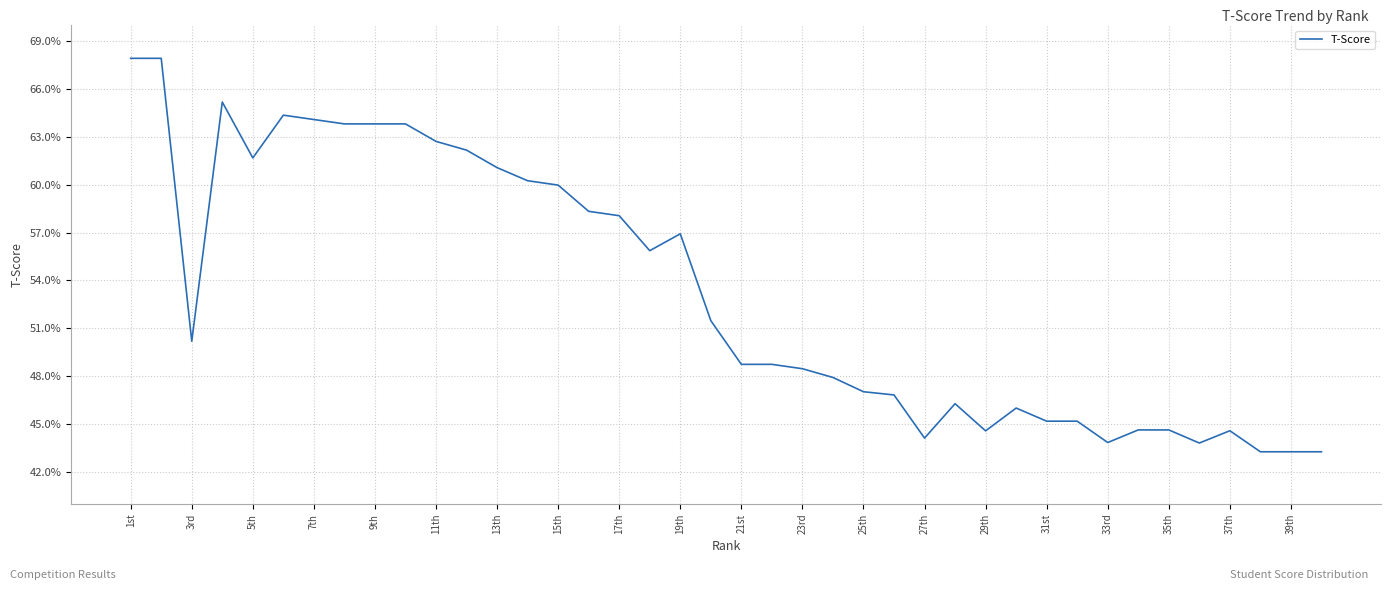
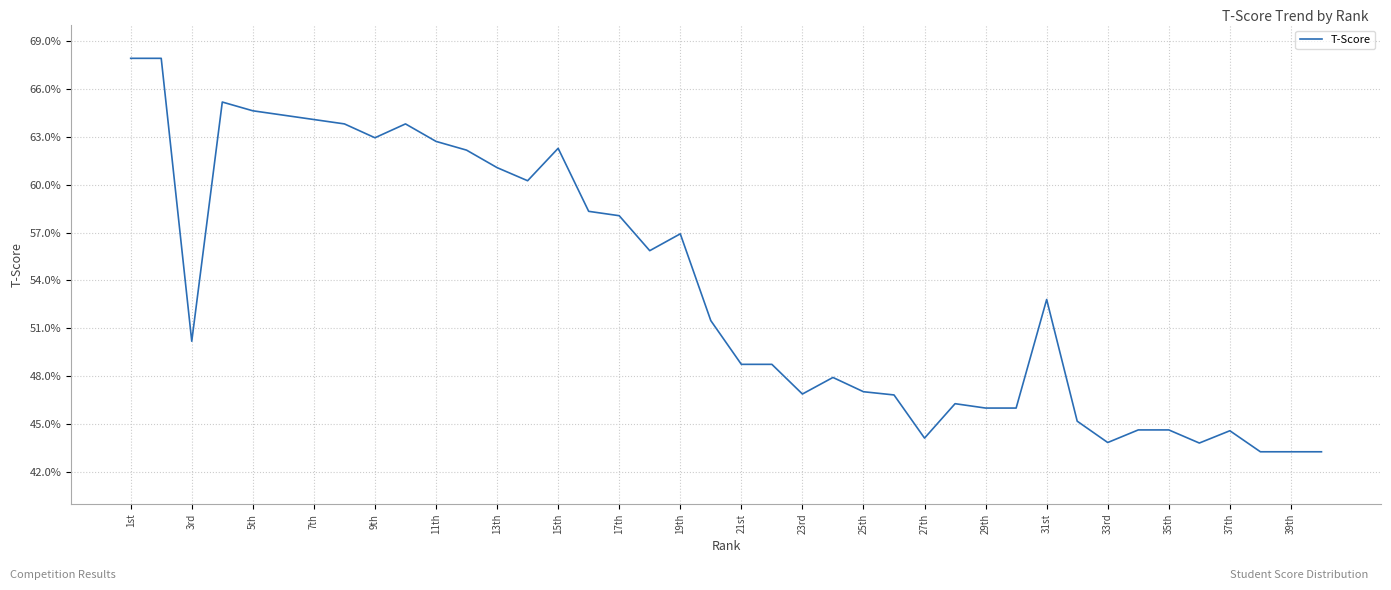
  {
    "1st": "67.9%",
    "3rd": "50.2%",
-   "5th": "61.7%",
+   "5th": "64.6%",
    "7th": "64.1%",
-   "9th": "63.8%",
+   "9th": "62.9%",
    "11th": "62.7%",
    "13th": "61.1%",
-   "15th": "60.0%",
+   "15th": "62.3%",
    "17th": "58.1%",
    "19th": "56.9%",
    "21st": "48.7%",
-   "23rd": "48.5%",
+   "23rd": "46.9%",
    "25th": "47.0%",
    "27th": "44.1%",
-   "29th": "44.6%",
-   "31st": "45.2%",
+   "29th": "46.0%",
+   "31st": "52.8%",
    "33rd": "43.8%",
    "35th": "44.6%",
    "37th": "44.6%",
    "39th": "43.3%"
  }
